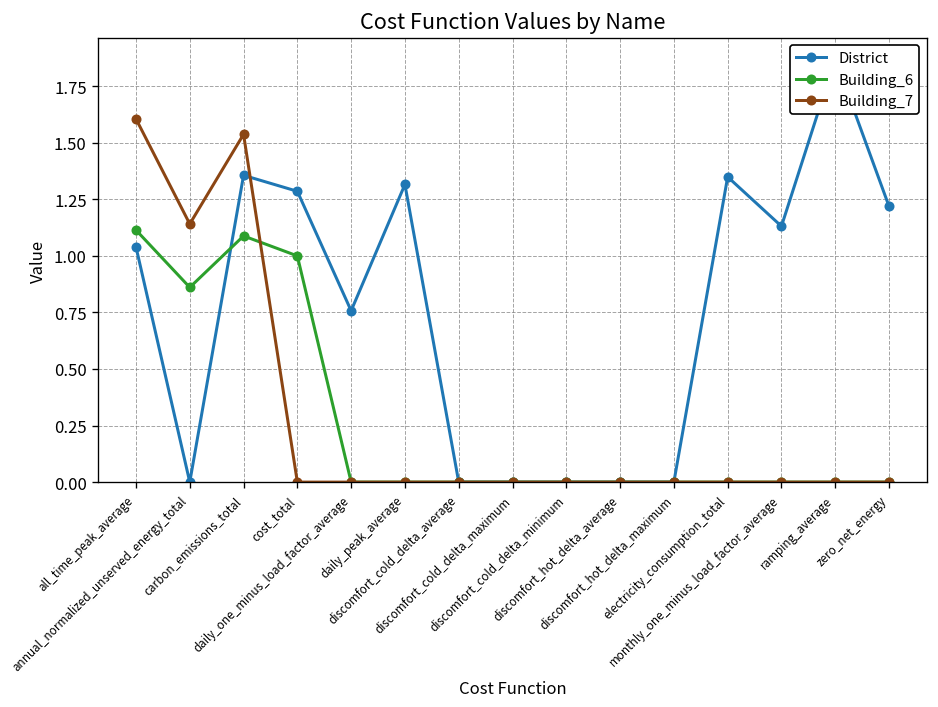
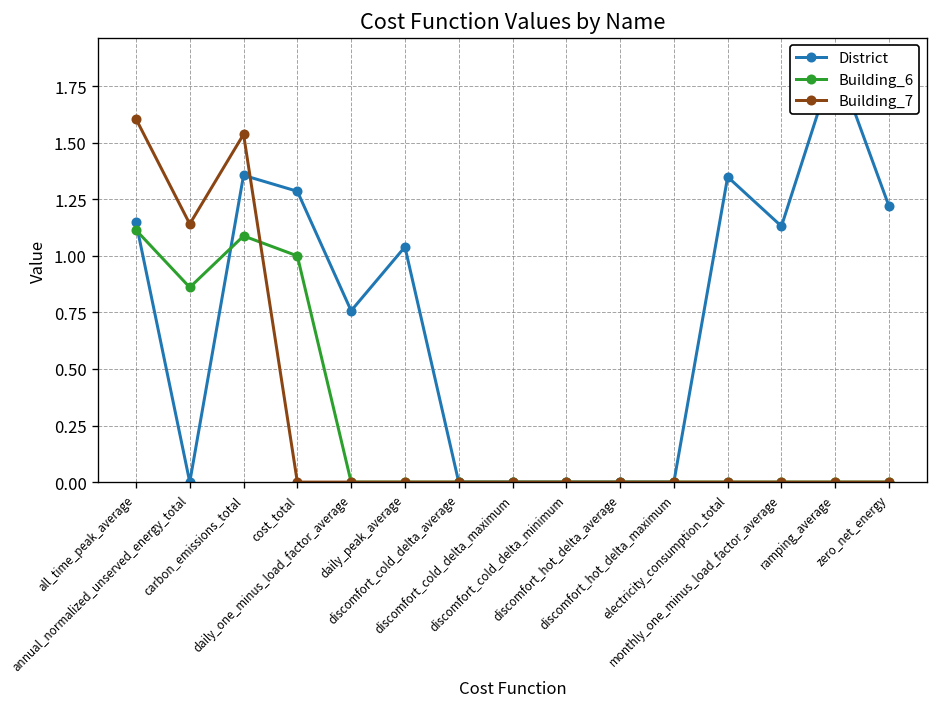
  {
    "District": {
-     "all_time_peak_average": 1.04,
+     "all_time_peak_average": 1.15,
      "annual_normalized_unserved_energy_total": 0.00,
      "carbon_emissions_total": 1.36,
      "cost_total": 1.28,
      "daily_one_minus_load_factor_average": 0.76,
-     "daily_peak_average": 1.32,
+     "daily_peak_average": 1.04,
      "electricity_consumption_total": 1.35,
      "monthly_one_minus_load_factor_average": 1.13,
      "zero_net_energy": 1.22
    },
    "Building_6": {
      "all_time_peak_average": 1.11,
      "annual_normalized_unserved_energy_total": 0.86,
      "carbon_emissions_total": 1.09,
      "cost_total": 1.00
    },
    "Building_7": {
      "all_time_peak_average": 1.61,
      "annual_normalized_unserved_energy_total": 1.14,
      "carbon_emissions_total": 1.54,
      "cost_total": 0.00
    }
  }
